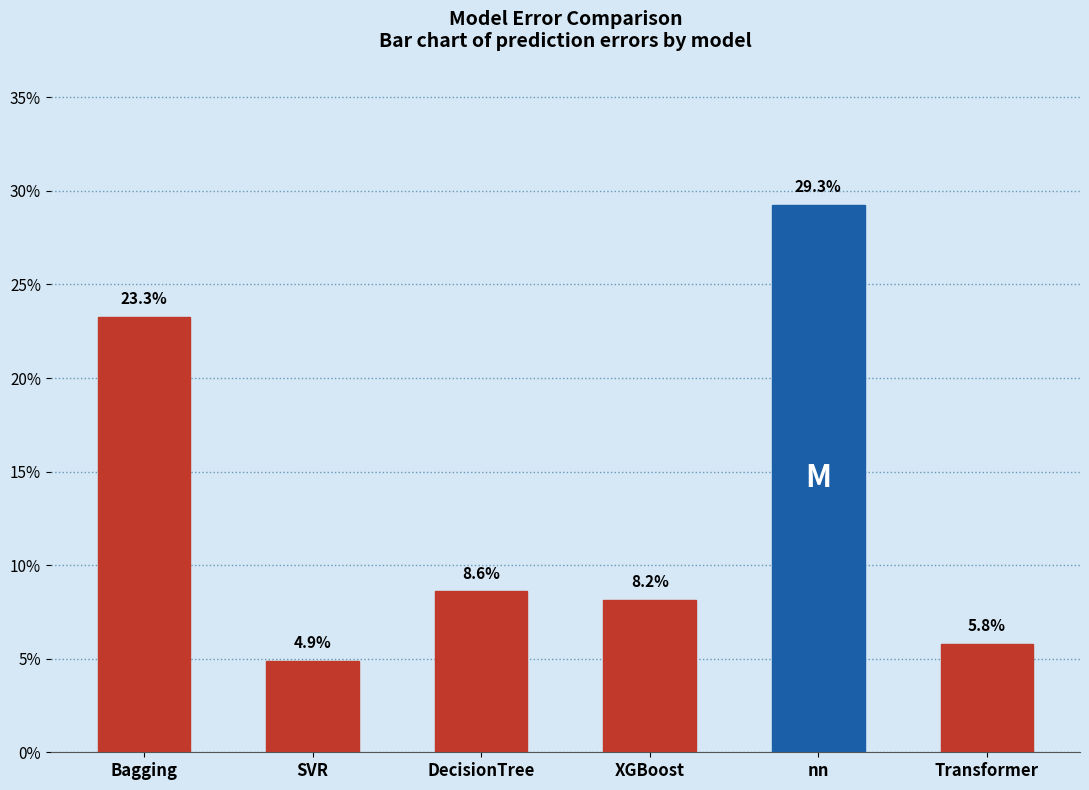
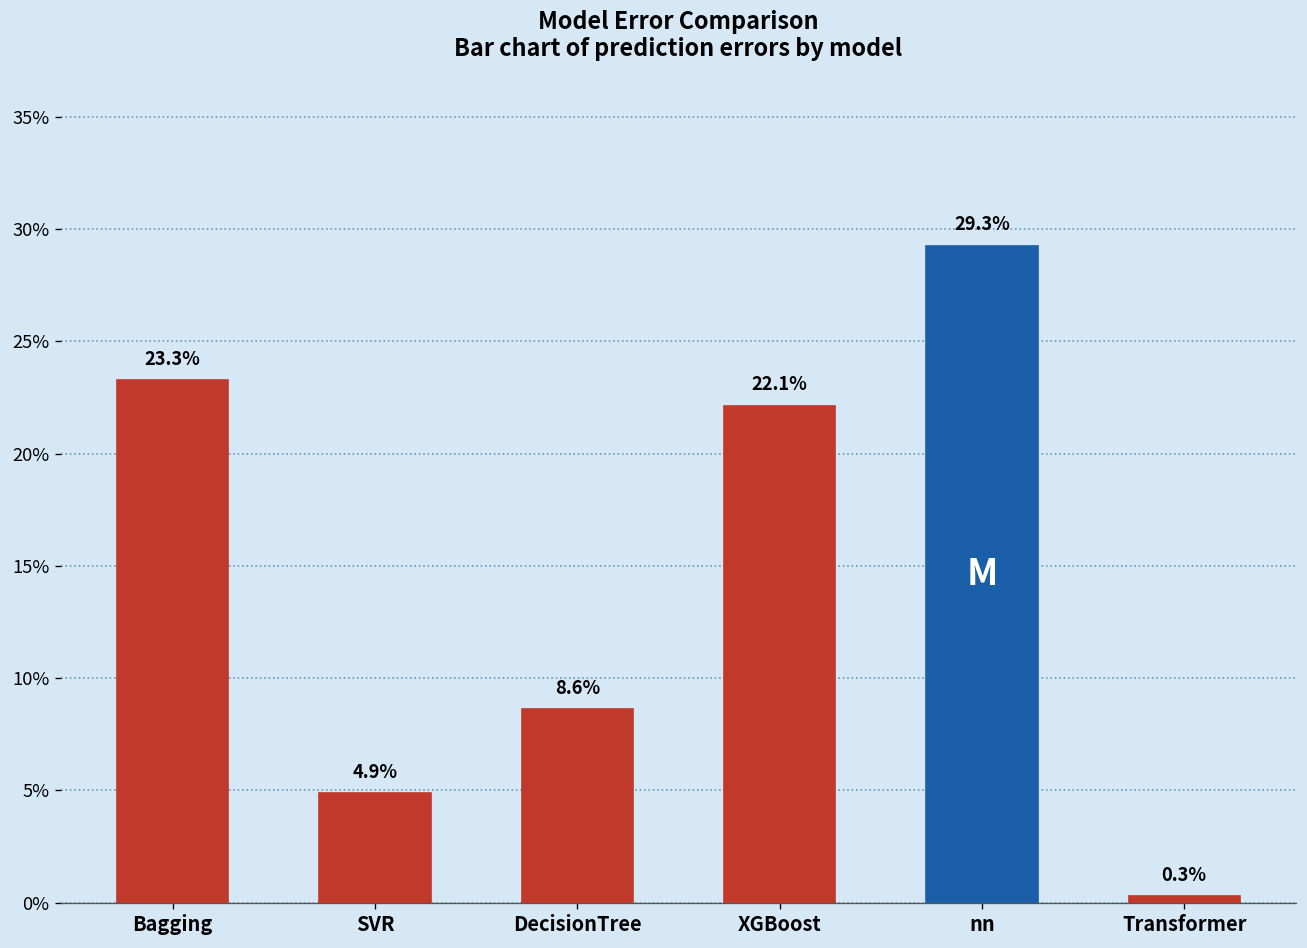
  {
    "Bagging": "23.3%",
    "SVR": "4.9%",
    "DecisionTree": "8.6%",
-   "XGBoost": "8.2%",
+   "XGBoost": "22.1%",
    "nn": "29.3%",
-   "Transformer": "5.8%"
+   "Transformer": "0.3%"
  }
